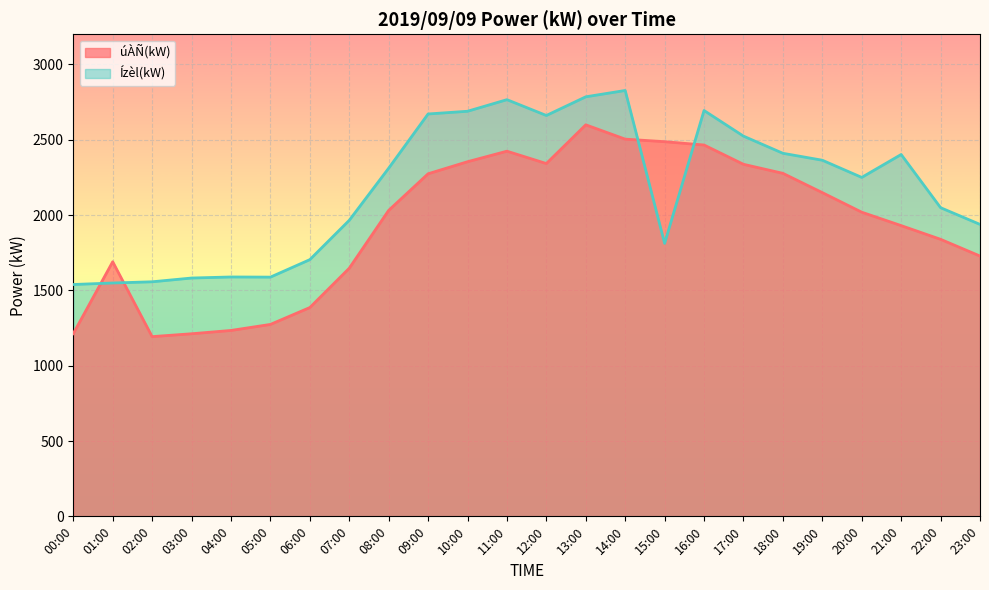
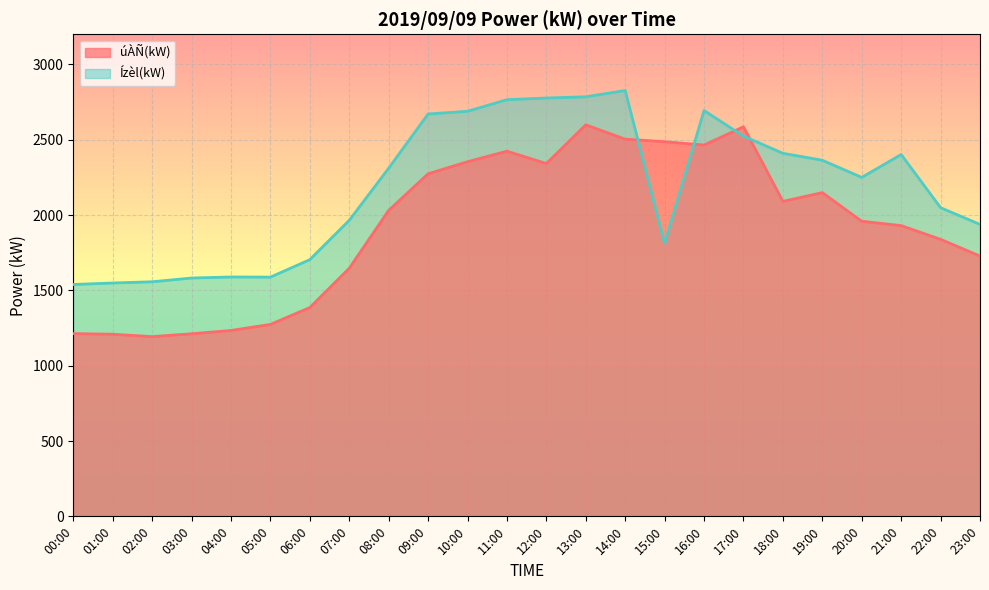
  {
    "úÀÑ(kW)": {
      "00:00": 1210,
-     "01:00": 1690,
+     "01:00": 1210,
      "02:00": 1190,
      "03:00": 1210,
      "04:00": 1230,
      "05:00": 1270,
      "06:00": 1390,
      "07:00": 1650,
      "08:00": 2030,
      "09:00": 2270,
      "10:00": 2350,
      "11:00": 2420,
      "12:00": 2340,
      "13:00": 2600,
      "14:00": 2500,
      "15:00": 2490,
      "16:00": 2470,
-     "17:00": 2340,
-     "18:00": 2280,
+     "17:00": 2590,
+     "18:00": 2090,
      "19:00": 2150,
-     "20:00": 2020,
+     "20:00": 1960,
      "21:00": 1930,
      "22:00": 1840,
      "23:00": 1730
    },
    "Ízèl(kW)": {
      "00:00": 1540,
      "01:00": 1550,
      "02:00": 1560,
      "03:00": 1580,
      "04:00": 1590,
      "05:00": 1590,
      "06:00": 1700,
      "07:00": 1970,
      "08:00": 2310,
      "09:00": 2670,
      "10:00": 2690,
      "11:00": 2770,
-     "12:00": 2660,
+     "12:00": 2780,
      "13:00": 2790,
      "14:00": 2830,
      "15:00": 1810,
      "16:00": 2690,
      "17:00": 2520,
      "18:00": 2410,
      "19:00": 2360,
      "20:00": 2250,
      "21:00": 2400,
      "22:00": 2050,
      "23:00": 1940
    }
  }
